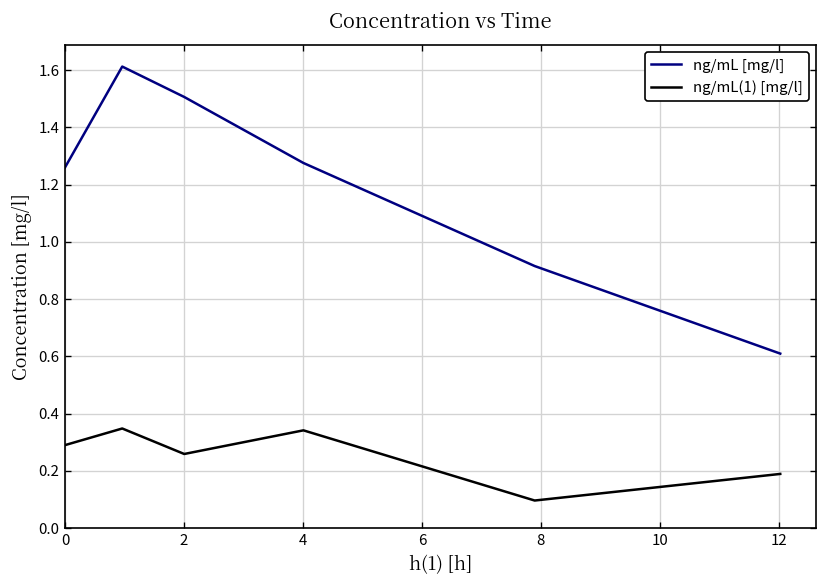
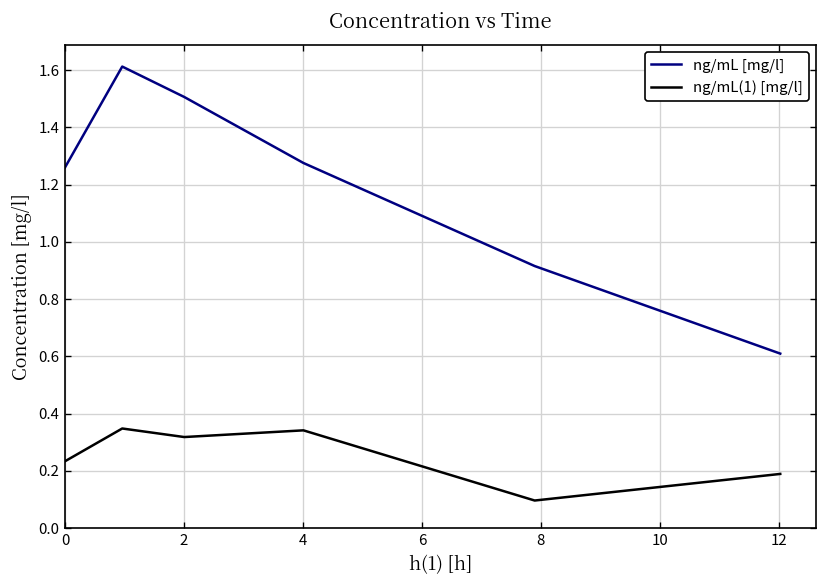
  {
    "ng/mL [mg/l]": {
      "0": 1.26,
      "2": 1.51,
      "4": 1.28
    },
    "ng/mL(1) [mg/l]": {
-     "0": 0.29,
-     "2": 0.26,
+     "0": 0.23,
+     "2": 0.32,
      "4": 0.34
    }
  }
